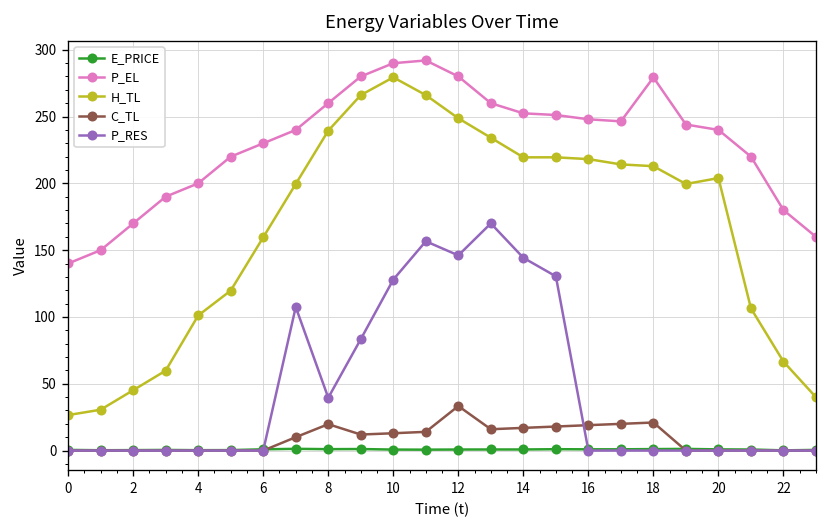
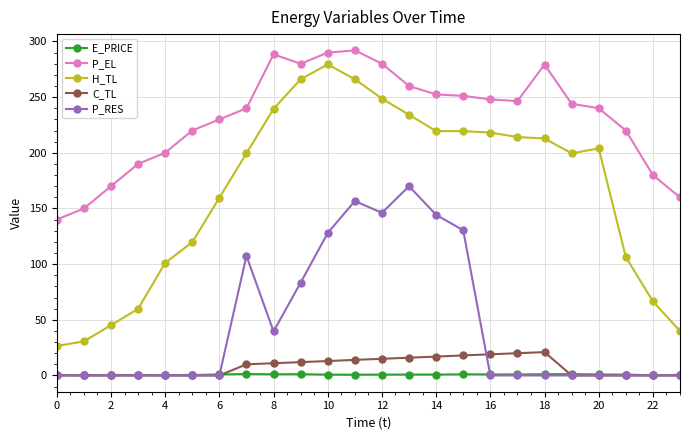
  {
    "E_PRICE": {
      "8": 1,
      "10": 1,
      "12": 1,
      "14": 1
    },
    "P_EL": {
      "0": 140,
      "2": 170,
      "4": 200,
      "6": 230,
-     "8": 260,
+     "8": 288,
      "10": 290,
      "12": 280,
      "14": 252,
      "16": 248,
      "18": 279,
      "20": 240,
      "22": 180
    },
    "H_TL": {
      "0": 27,
      "2": 45,
      "4": 101,
      "6": 160,
      "8": 239,
      "10": 279,
      "12": 249,
      "14": 219,
      "16": 218,
      "18": 213,
      "20": 204,
      "22": 67
    },
    "C_TL": {
-     "8": 20,
+     "8": 11,
      "10": 13,
-     "12": 33,
+     "12": 15,
      "14": 17,
      "16": 19,
      "18": 21
    },
    "P_RES": {
      "8": 40,
      "10": 128,
      "12": 146,
      "14": 144
    }
  }
